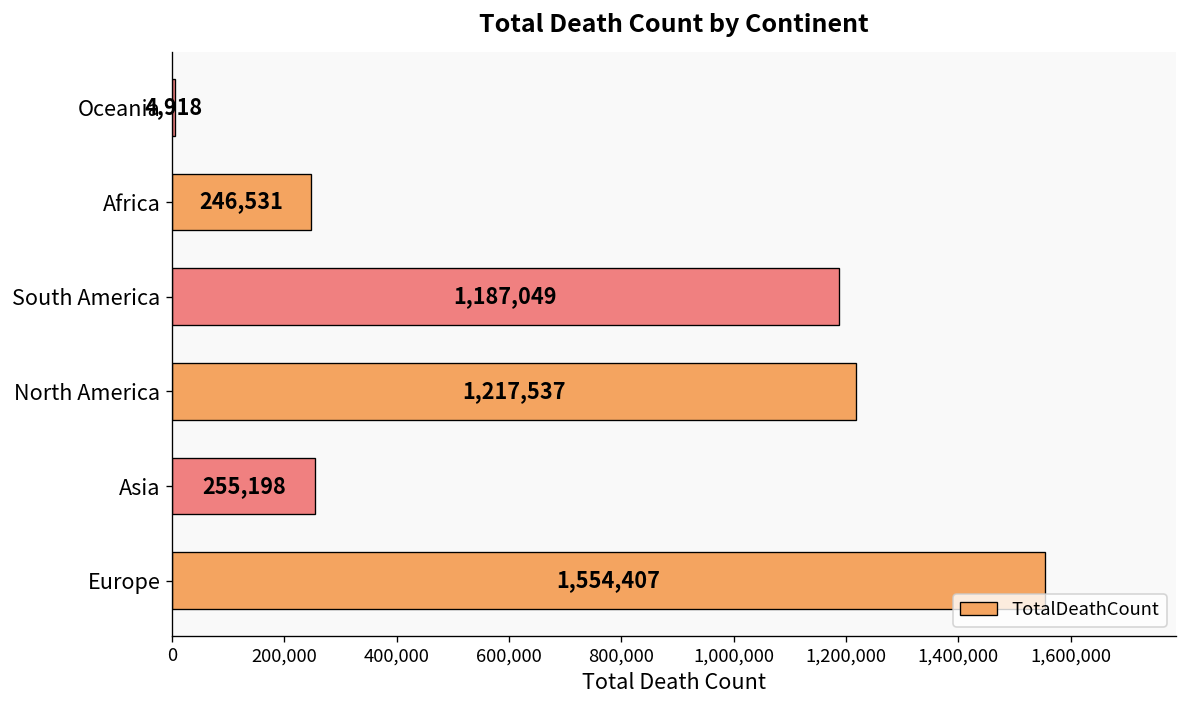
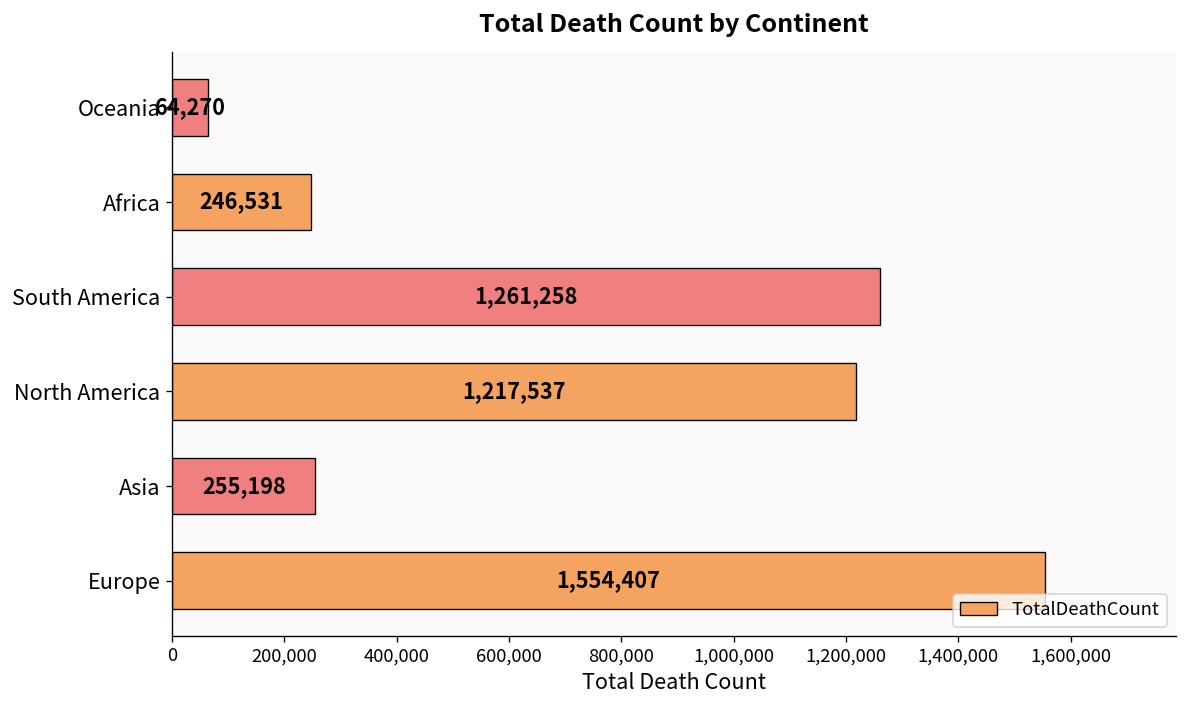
  {
-   "Oceania": "4,918",
+   "Oceania": "64,270",
    "Africa": "246,531",
-   "South America": "1,187,049",
+   "South America": "1,261,258",
    "North America": "1,217,537",
    "Asia": "255,198",
    "Europe": "1,554,407"
  }
